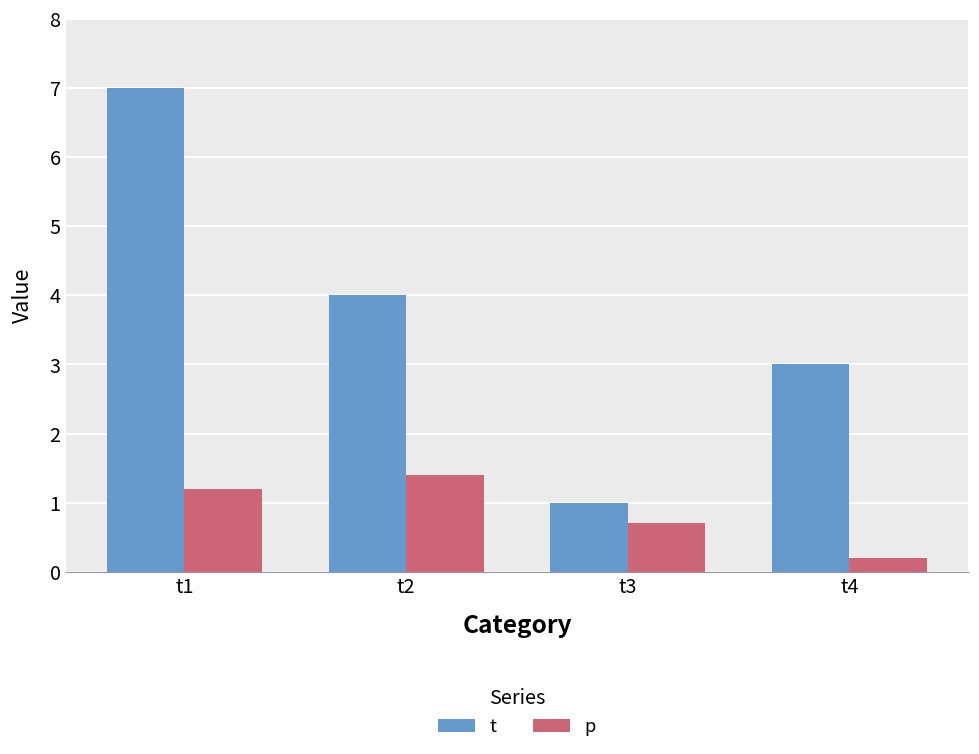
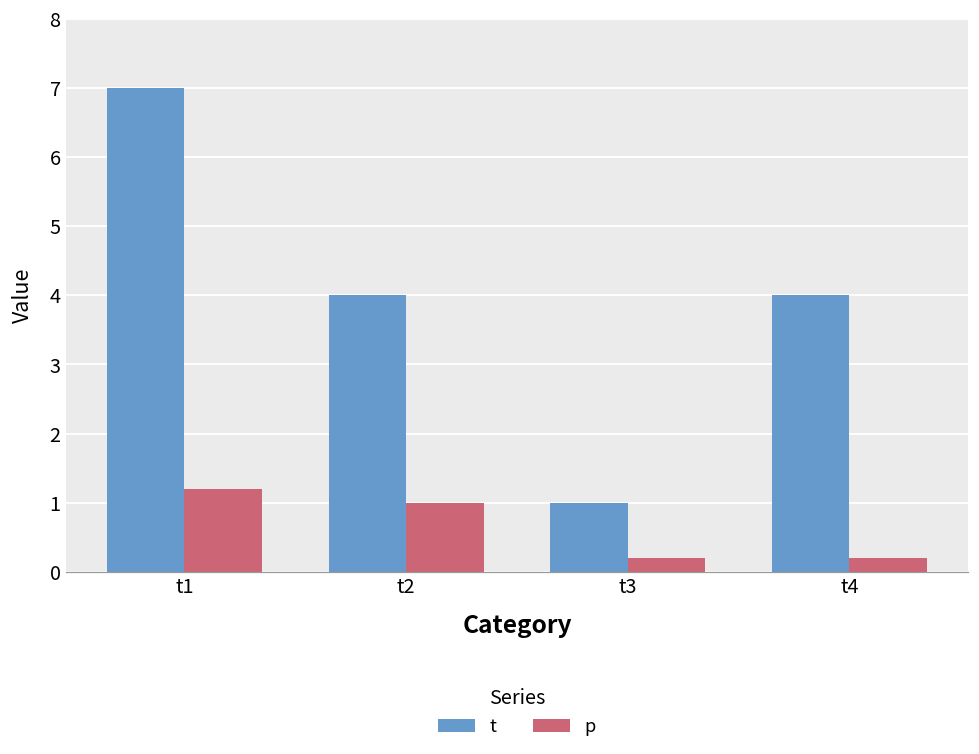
  {
    "t": {
      "t1": 7,
      "t2": 4,
      "t3": 1,
-     "t4": 3
+     "t4": 4
    },
    "p": {
      "t1": 1.2,
-     "t2": 1.4,
-     "t3": 0.7,
+     "t2": 1.0,
+     "t3": 0.2,
      "t4": 0.2
    }
  }
